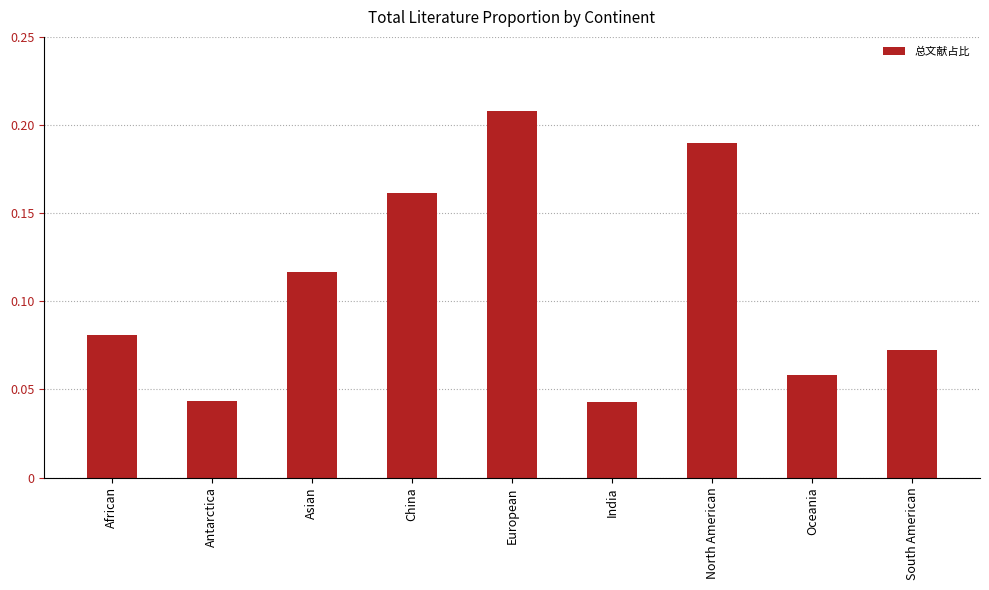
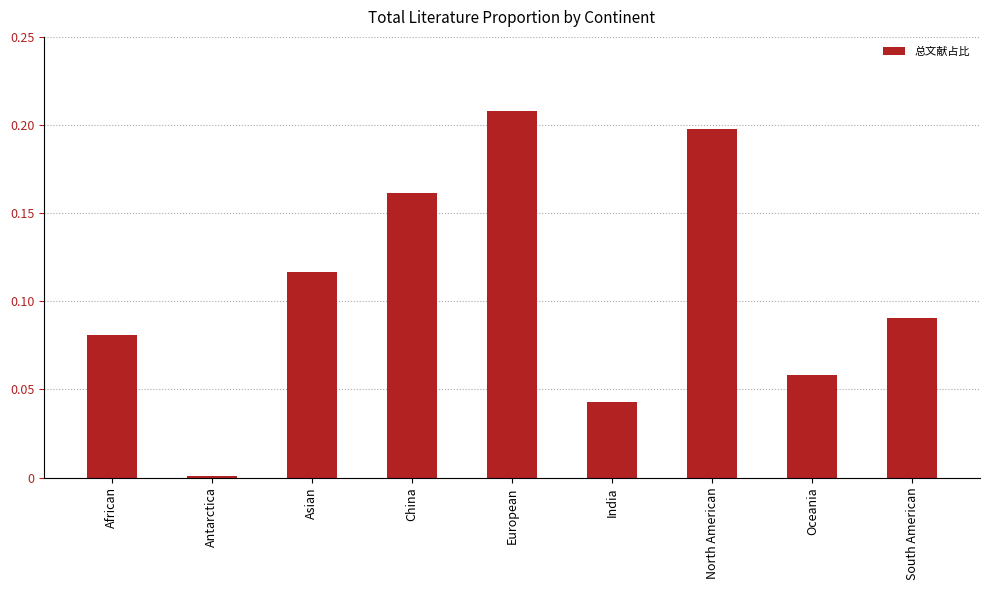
  {
    "African": 0.081,
-   "Antarctica": 0.043,
+   "Antarctica": 0.001,
    "Asian": 0.117,
    "China": 0.161,
    "European": 0.208,
    "India": 0.043,
-   "North American": 0.190,
+   "North American": 0.198,
    "Oceania": 0.058,
-   "South American": 0.072
+   "South American": 0.091
  }
